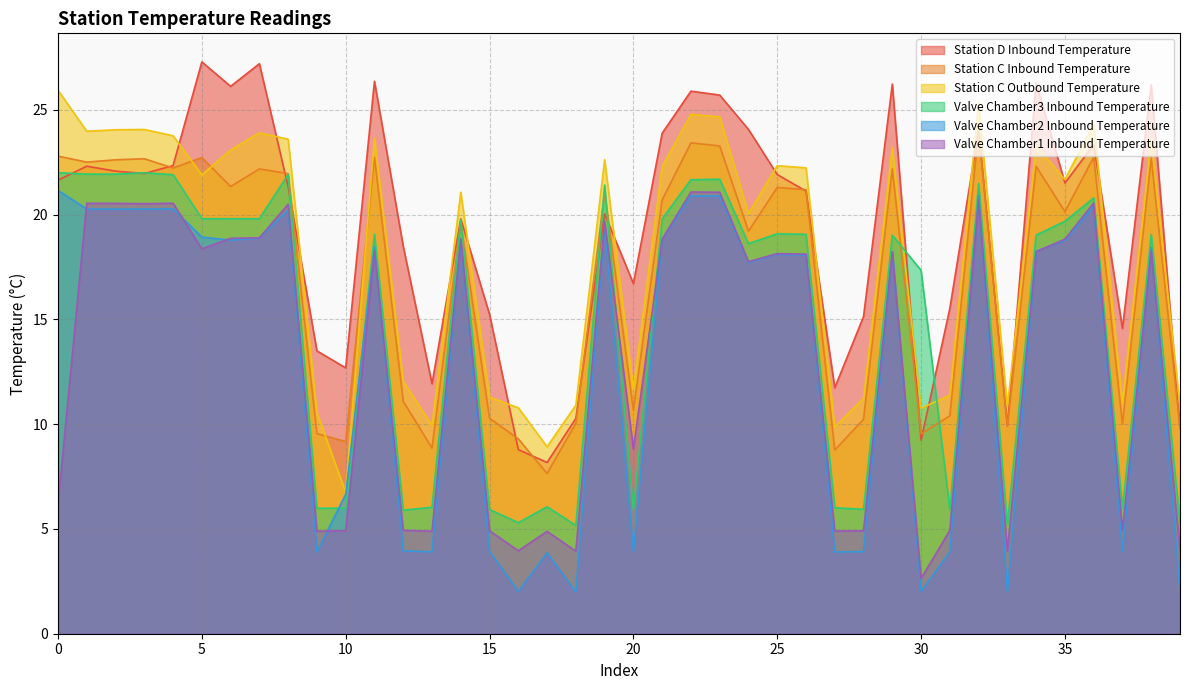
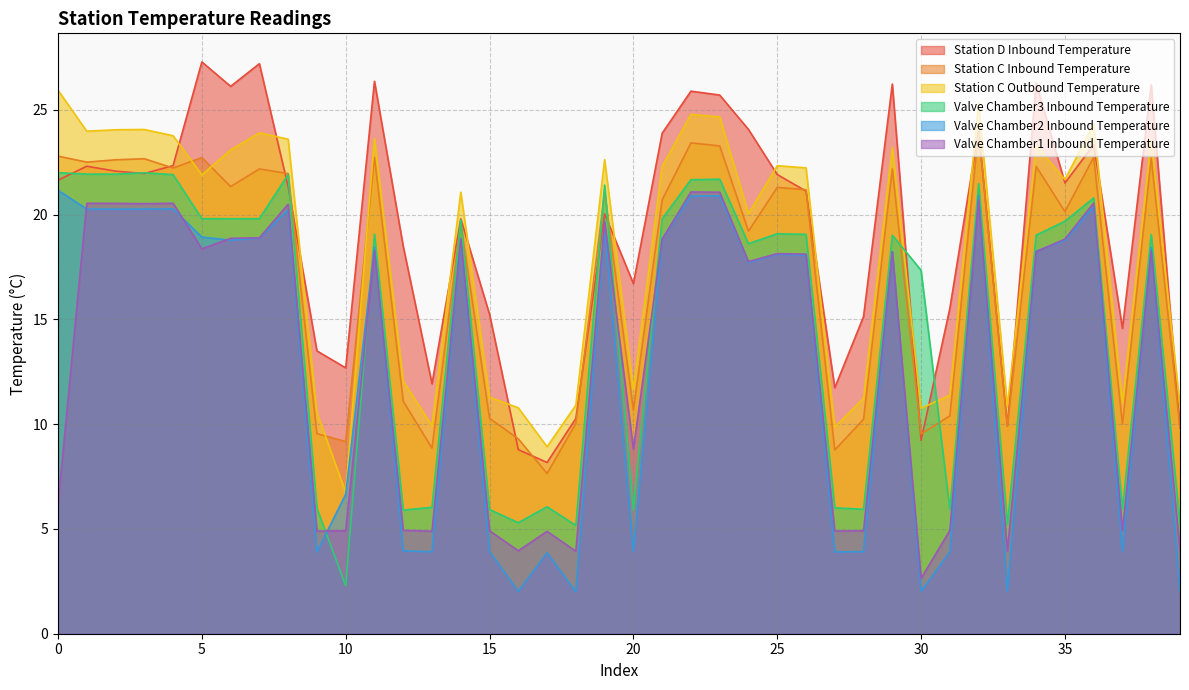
  {
    "Station C Outbound Temperature": {
      "0": 25.9,
      "5": 21.9,
      "15": 11.3,
      "20": 11.7,
      "25": 22.3,
      "30": 10.8,
      "35": 21.7
    },
    "Valve Chamber3 Inbound Temperature": {
      "0": 22.0,
      "5": 19.8,
-     "10": 6.0,
+     "10": 2.3,
      "15": 5.9,
      "20": 5.9,
      "25": 19.1,
      "30": 17.3,
      "35": 19.7
    },
    "Valve Chamber2 Inbound Temperature": {
      "0": 21.2,
      "5": 18.9,
      "15": 3.9,
      "20": 3.9,
      "30": 2.0
    },
    "Valve Chamber1 Inbound Temperature": {
      "0": 6.2,
      "5": 18.4,
      "10": 4.9,
      "15": 4.9,
      "20": 8.8,
      "30": 2.6
    }
  }
